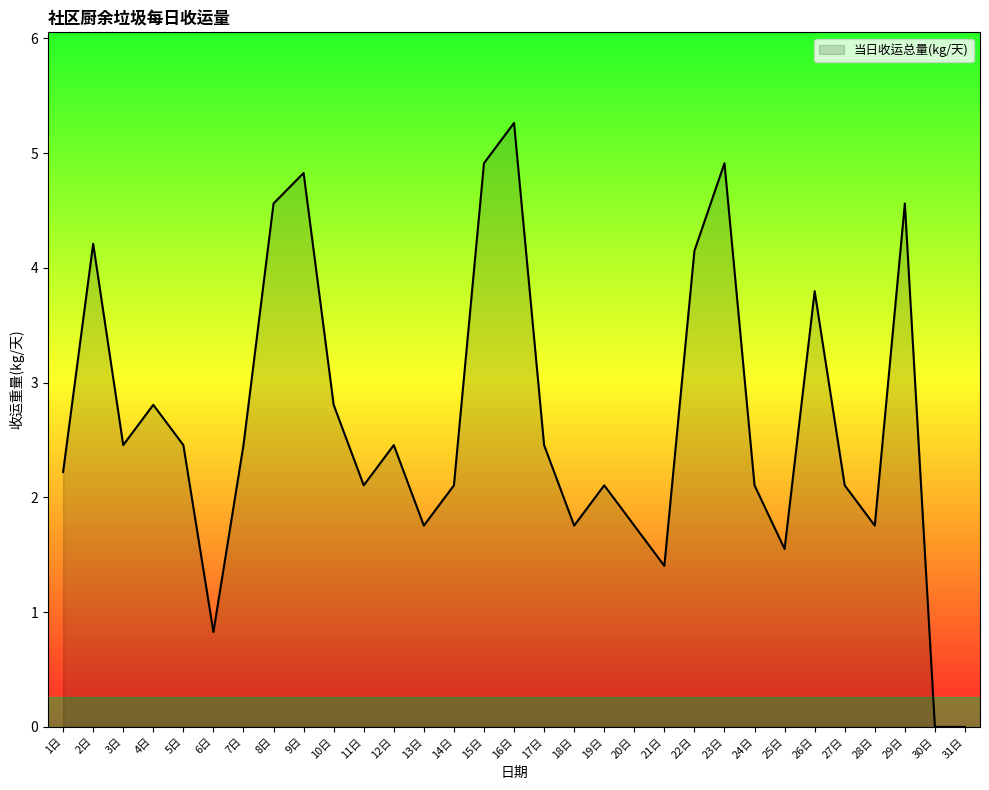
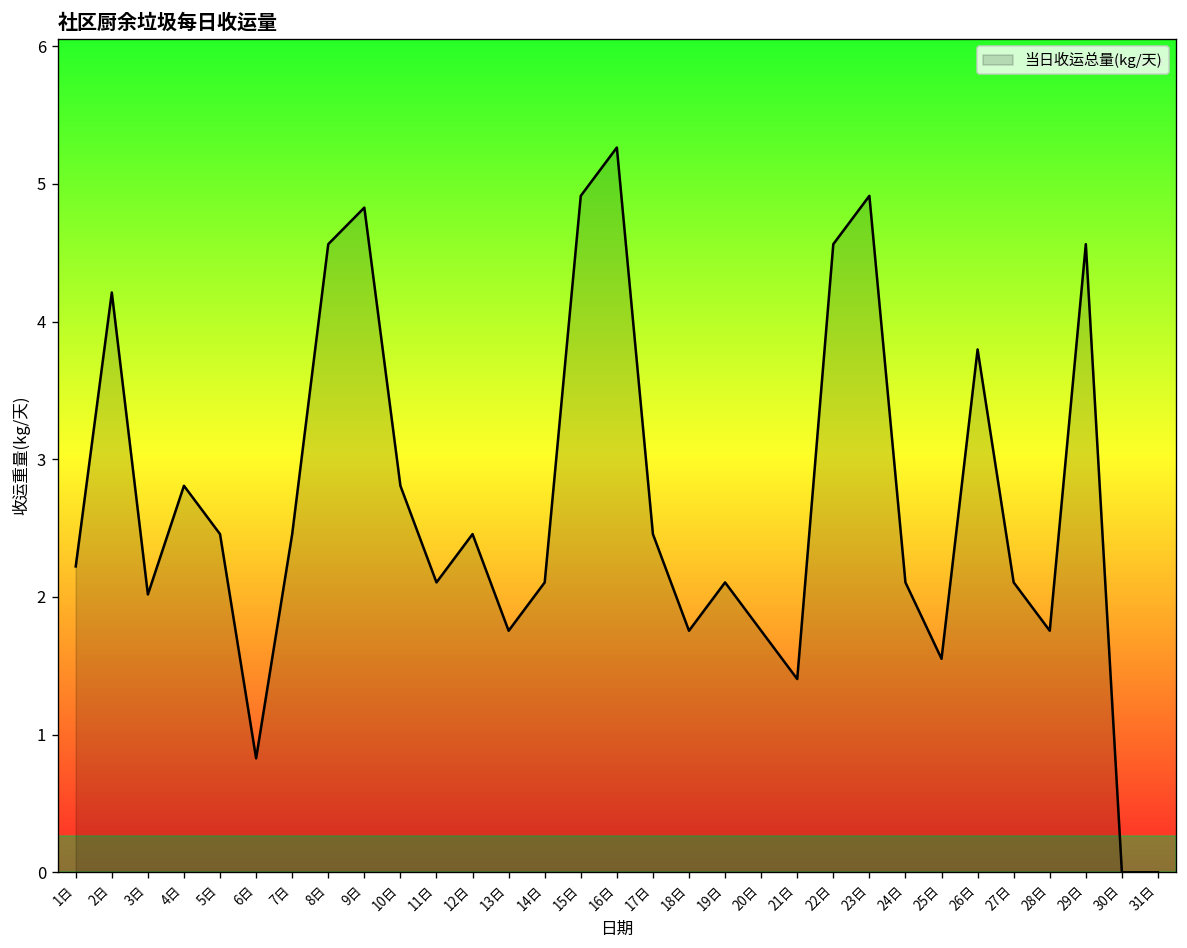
  {
    "1日": 2.22,
    "2日": 4.21,
-   "3日": 2.46,
+   "3日": 2.02,
    "4日": 2.81,
    "5日": 2.46,
    "6日": 0.83,
    "7日": 2.46,
    "8日": 4.56,
    "9日": 4.83,
    "10日": 2.81,
    "11日": 2.11,
    "12日": 2.46,
    "13日": 1.75,
    "14日": 2.11,
    "15日": 4.91,
    "16日": 5.26,
    "17日": 2.46,
    "18日": 1.75,
    "19日": 2.11,
    "20日": 1.75,
    "21日": 1.40,
-   "22日": 4.15,
+   "22日": 4.56,
    "23日": 4.91,
    "24日": 2.11,
    "25日": 1.55,
    "26日": 3.80,
    "27日": 2.11,
    "28日": 1.75,
    "29日": 4.56,
    "30日": 0.00,
    "31日": 0.00
  }
